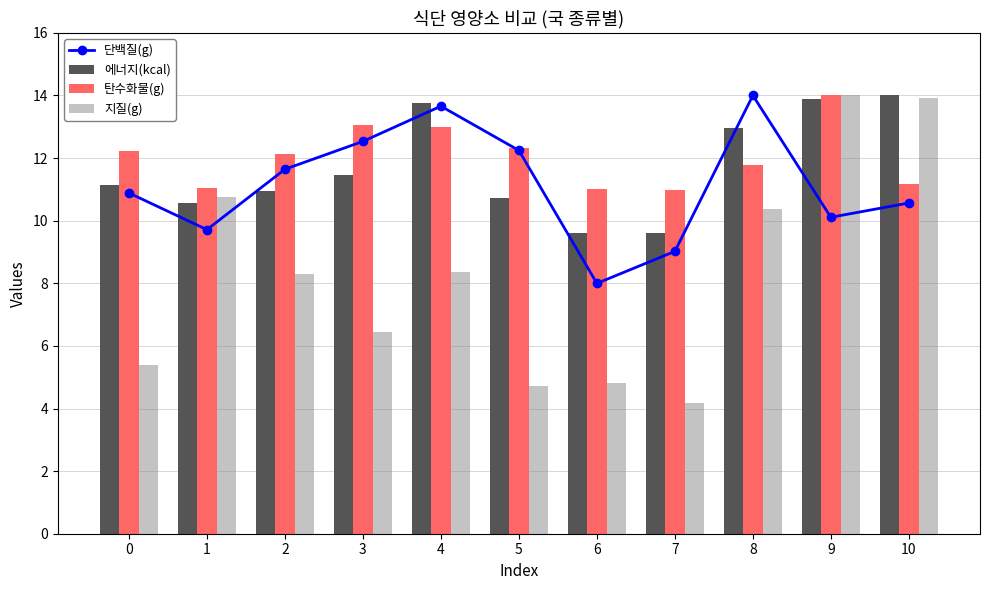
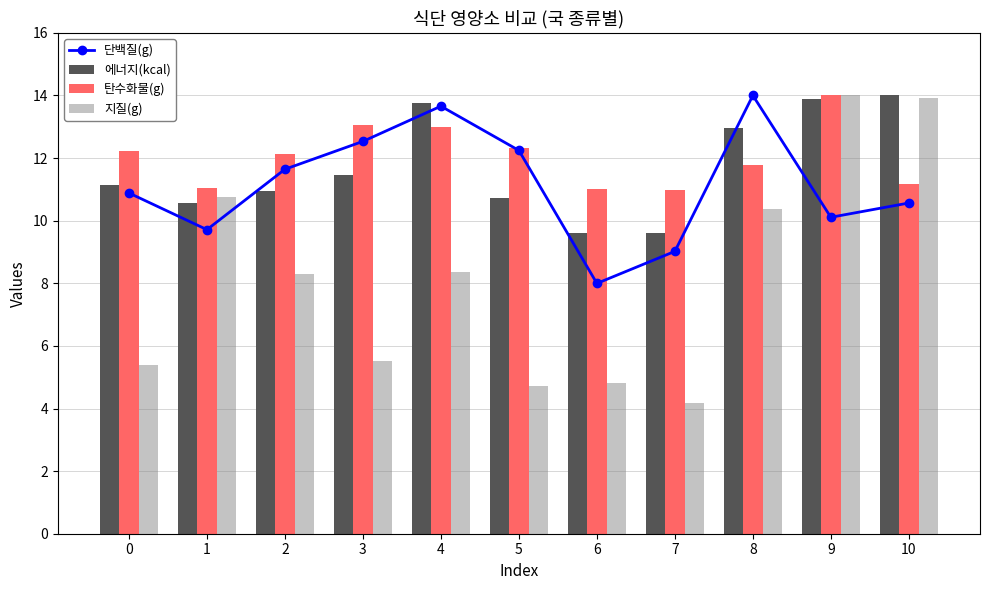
  {
    "에너지(kcal)": {
      "0": 11.1,
      "1": 10.6,
      "2": 10.9,
      "3": 11.5,
      "4": 13.7,
      "5": 10.7,
      "6": 9.6,
      "7": 9.6,
      "8": 13.0,
      "9": 13.9,
      "10": 14.0
    },
    "단백질(g)": {
      "0": 10.9,
      "1": 9.7,
      "2": 11.6,
      "3": 12.5,
      "4": 13.7,
      "5": 12.2,
      "6": 8.0,
      "7": 9.0,
      "8": 14.0,
      "9": 10.1,
      "10": 10.6
    },
    "탄수화물(g)": {
      "0": 12.2,
      "1": 11.0,
      "2": 12.1,
      "3": 13.1,
      "4": 13.0,
      "5": 12.3,
      "6": 11.0,
      "7": 11.0,
      "8": 11.8,
      "9": 14.0,
      "10": 11.2
    },
    "지질(g)": {
      "0": 5.4,
      "1": 10.8,
      "2": 8.3,
-     "3": 6.4,
+     "3": 5.5,
      "4": 8.3,
      "5": 4.7,
      "6": 4.8,
      "7": 4.2,
      "8": 10.4,
      "9": 14.0,
      "10": 13.9
    }
  }
